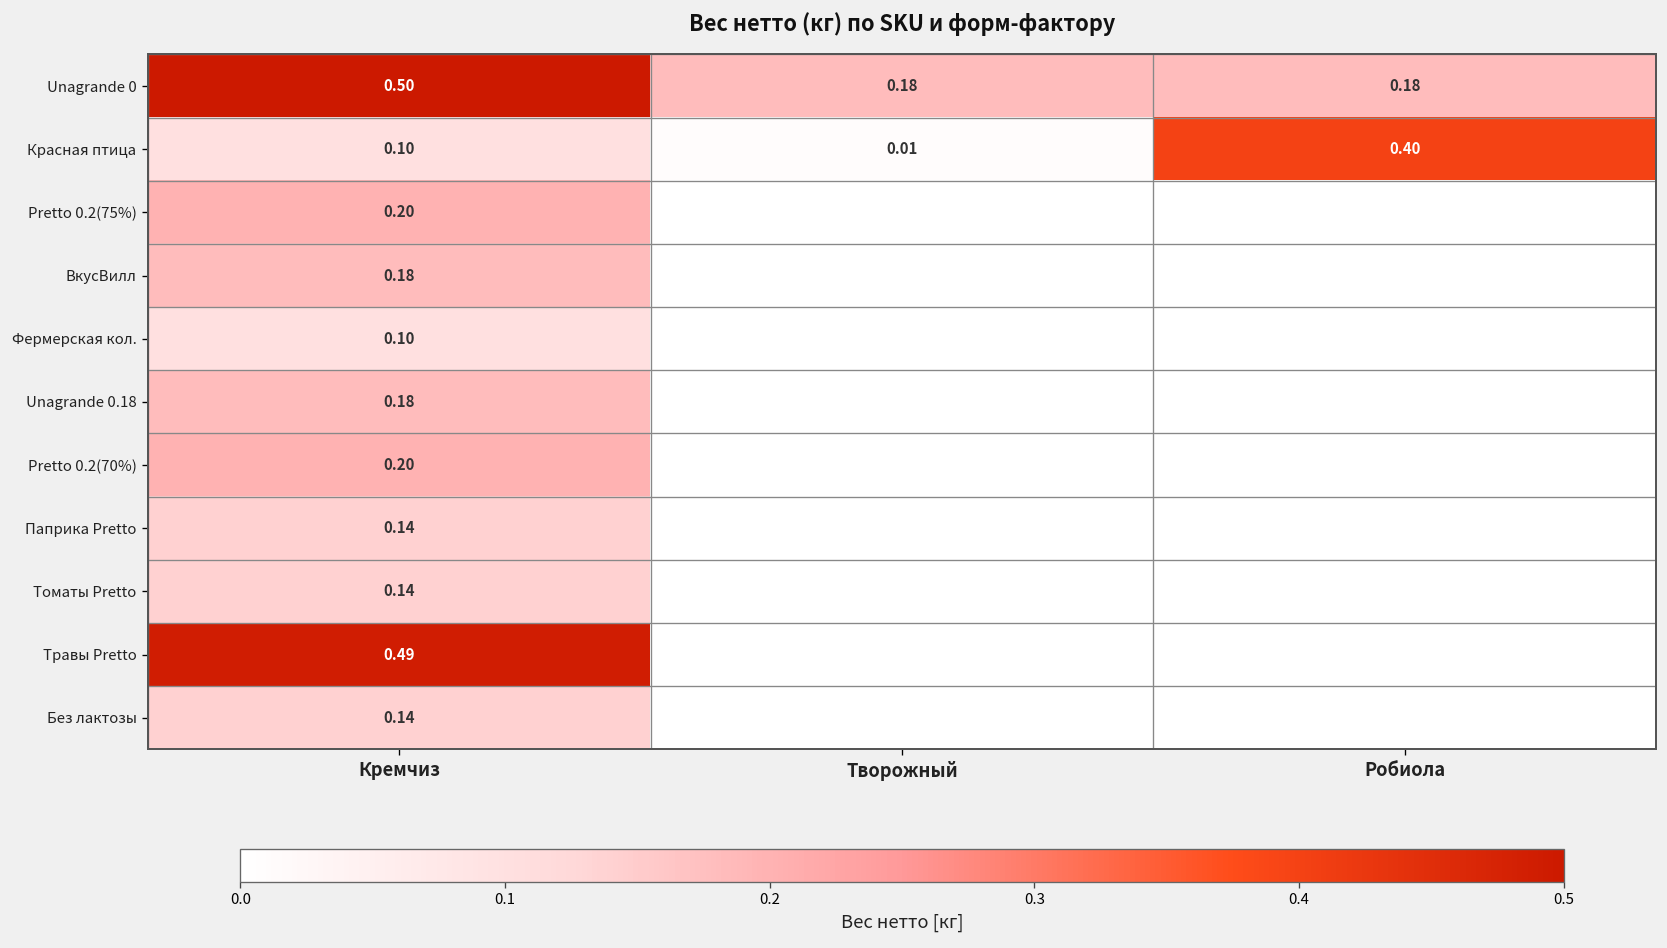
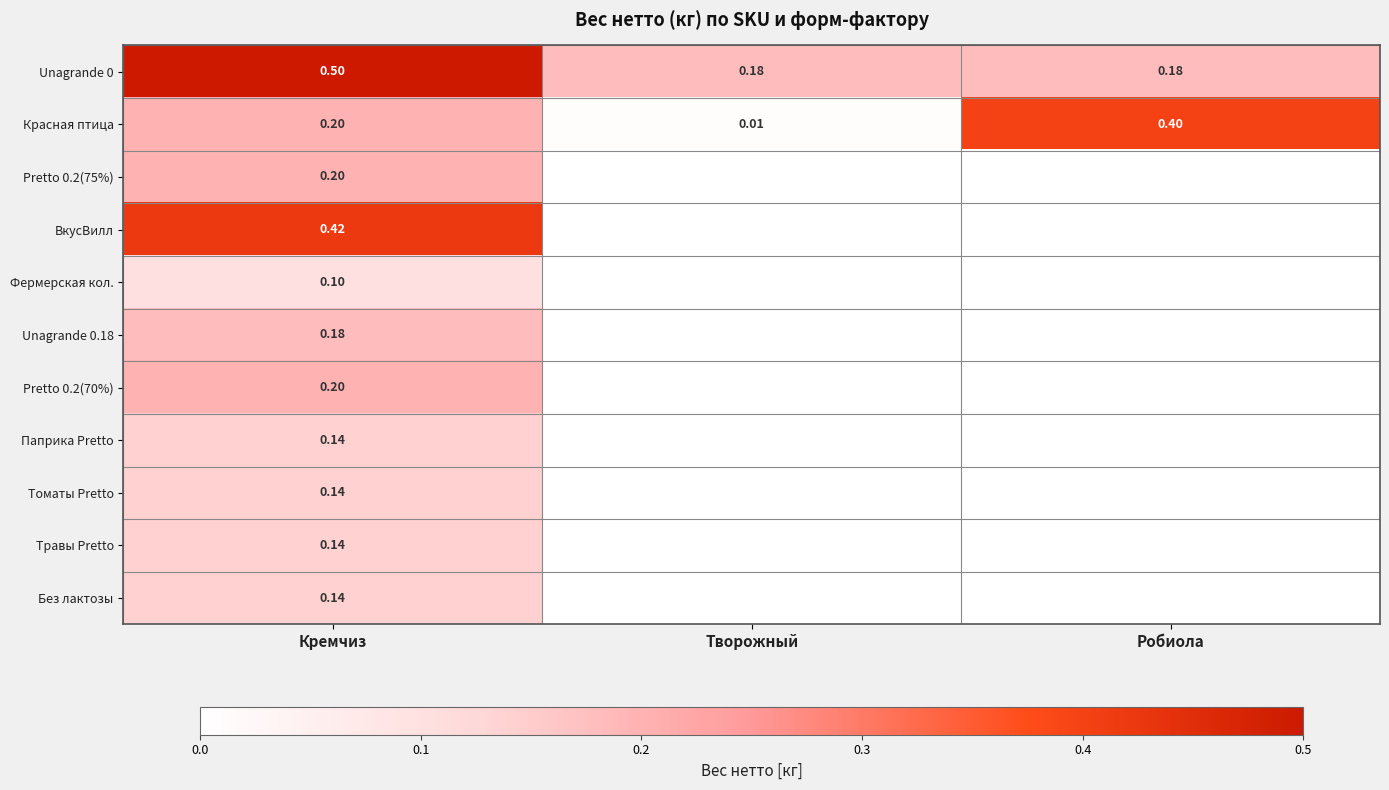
  {
    "Unagrande 0": {
      "Кремчиз": 0.50,
      "Творожный": 0.18,
      "Робиола": 0.18
    },
    "Красная птица": {
-     "Кремчиз": 0.10,
+     "Кремчиз": 0.20,
      "Творожный": 0.01,
      "Робиола": 0.40
    },
    "Pretto 0.2(75%)": {
      "Кремчиз": 0.20
    },
    "ВкусВилл": {
-     "Кремчиз": 0.18
+     "Кремчиз": 0.42
    },
    "Фермерская кол.": {
      "Кремчиз": 0.10
    },
    "Unagrande 0.18": {
      "Кремчиз": 0.18
    },
    "Pretto 0.2(70%)": {
      "Кремчиз": 0.20
    },
    "Паприка Pretto": {
      "Кремчиз": 0.14
    },
    "Томаты Pretto": {
      "Кремчиз": 0.14
    },
    "Травы Pretto": {
-     "Кремчиз": 0.49
+     "Кремчиз": 0.14
    },
    "Без лактозы": {
      "Кремчиз": 0.14
    }
  }
